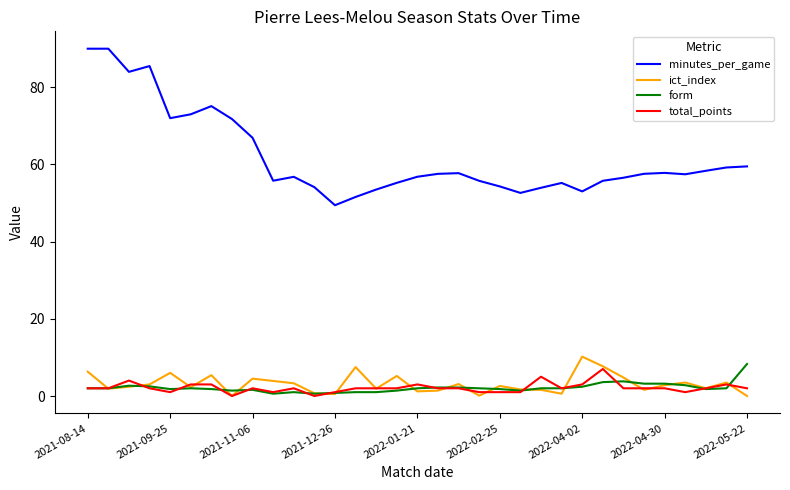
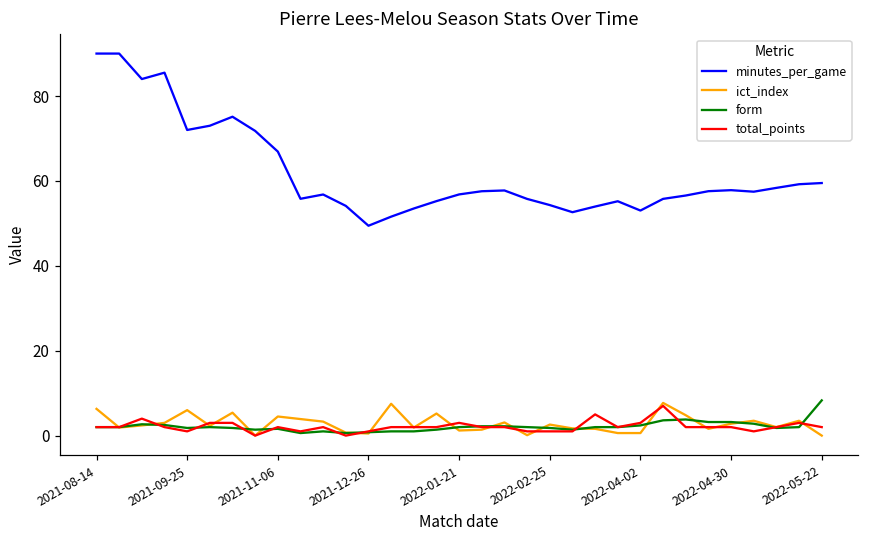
  {
    "minutes_per_game": {
      "2021-08-14": 90,
      "2021-09-25": 72,
      "2021-11-06": 67,
      "2021-12-26": 49,
      "2022-01-21": 57,
      "2022-02-25": 54,
      "2022-04-02": 53,
      "2022-04-30": 58,
      "2022-05-22": 60
    },
    "ict_index": {
      "2021-08-14": 6,
      "2021-09-25": 6,
      "2021-11-06": 5,
      "2022-01-21": 1,
      "2022-02-25": 3,
-     "2022-04-02": 10,
+     "2022-04-02": 1,
      "2022-05-22": 0
    },
    "form": {
      "2021-09-25": 2,
      "2022-01-21": 2,
      "2022-02-25": 2,
      "2022-05-22": 8
    },
    "total_points": {
      "2021-09-25": 1,
      "2022-01-21": 3,
      "2022-02-25": 1,
      "2022-04-30": 2,
      "2022-05-22": 2
    }
  }
